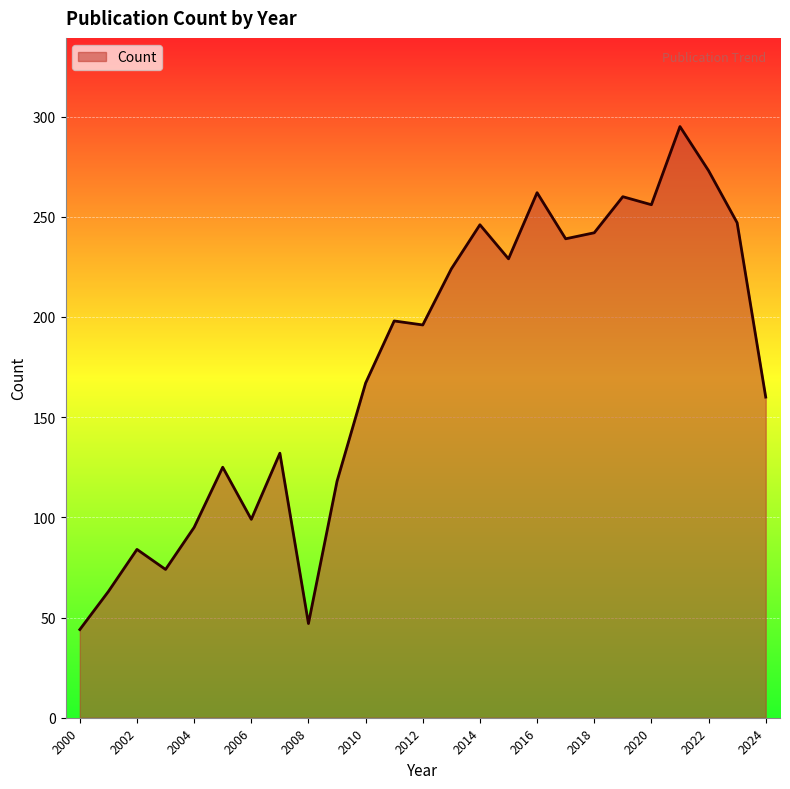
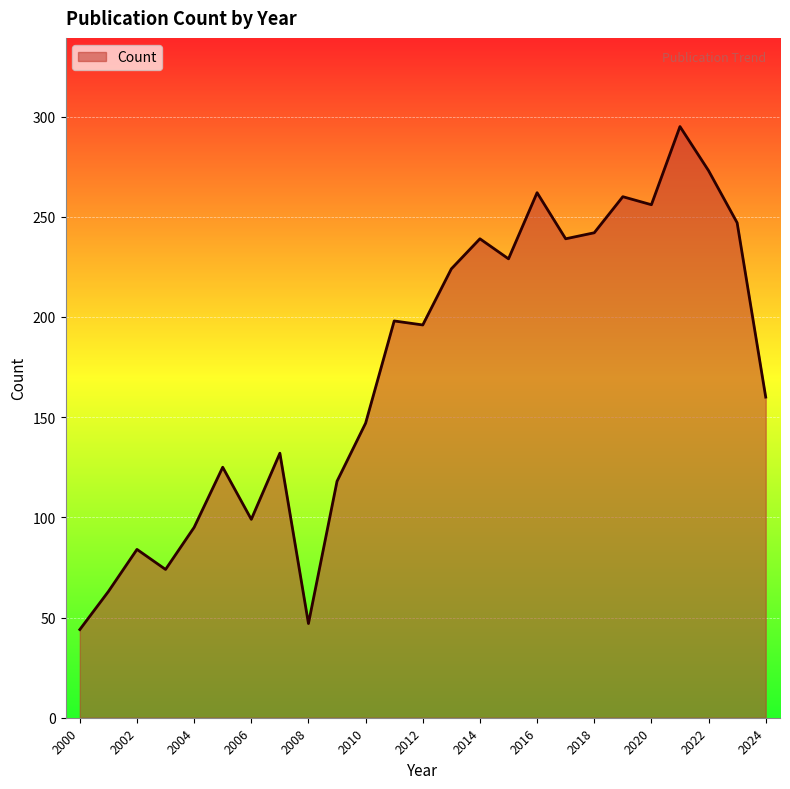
  {
    "2000": 44,
    "2002": 84,
    "2004": 95,
    "2006": 99,
    "2008": 47,
-   "2010": 167,
+   "2010": 147,
    "2012": 196,
-   "2014": 246,
+   "2014": 239,
    "2016": 262,
    "2018": 242,
    "2020": 256,
    "2022": 273,
    "2024": 160
  }
